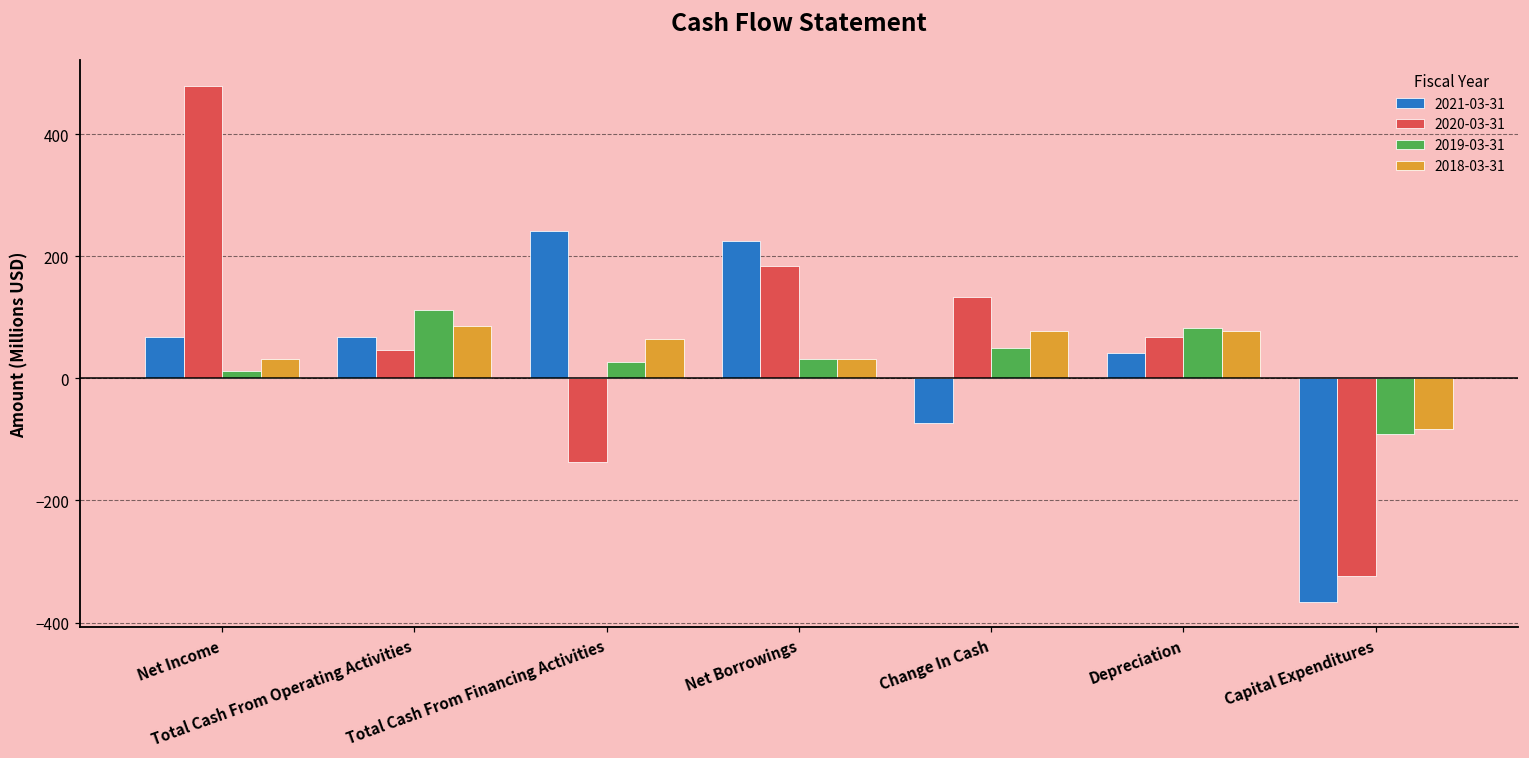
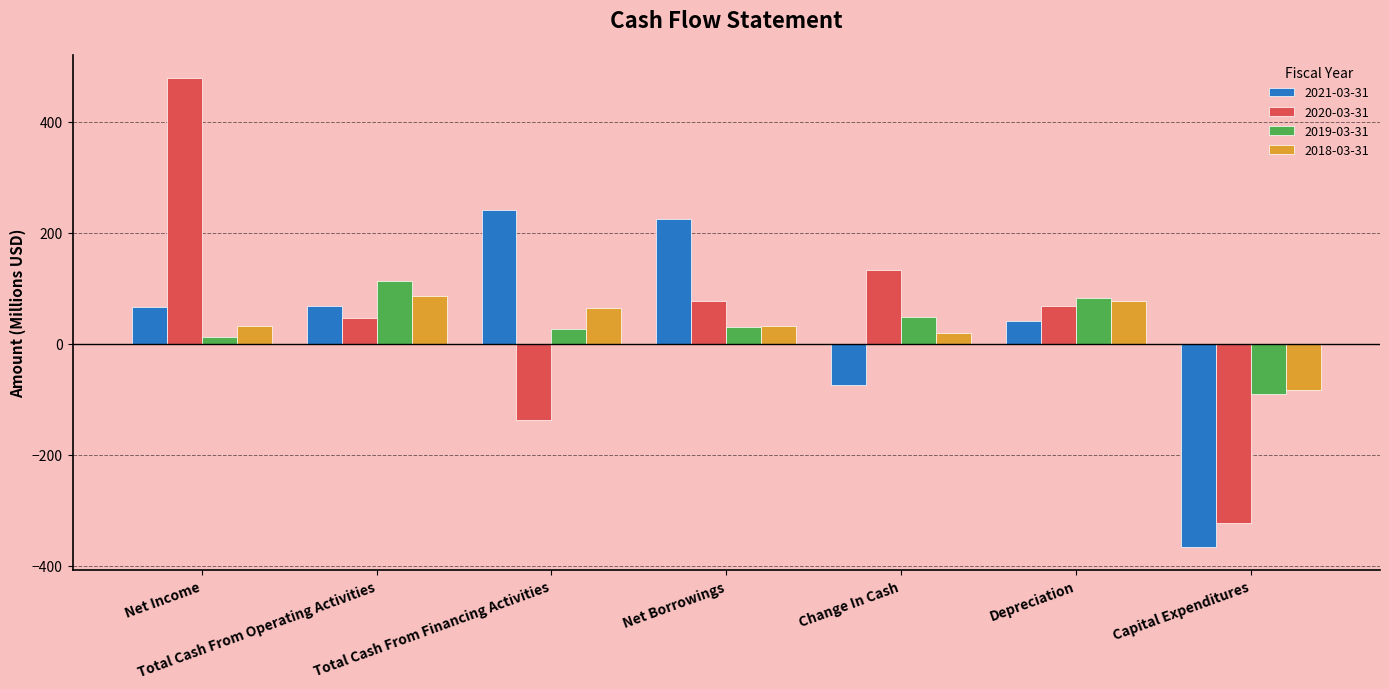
  {
    "2021-03-31": {
      "Net Income": 70,
      "Total Cash From Operating Activities": 70,
      "Total Cash From Financing Activities": 240,
      "Net Borrowings": 220,
      "Change In Cash": -70,
      "Depreciation": 40,
      "Capital Expenditures": -370
    },
    "2020-03-31": {
      "Net Income": 480,
      "Total Cash From Operating Activities": 50,
      "Total Cash From Financing Activities": -140,
-     "Net Borrowings": 180,
+     "Net Borrowings": 80,
      "Change In Cash": 130,
      "Depreciation": 70,
      "Capital Expenditures": -320
    },
    "2019-03-31": {
      "Net Income": 10,
      "Total Cash From Operating Activities": 110,
      "Total Cash From Financing Activities": 30,
      "Net Borrowings": 30,
      "Change In Cash": 50,
      "Depreciation": 80,
      "Capital Expenditures": -90
    },
    "2018-03-31": {
      "Net Income": 30,
      "Total Cash From Operating Activities": 90,
      "Total Cash From Financing Activities": 60,
      "Net Borrowings": 30,
-     "Change In Cash": 80,
+     "Change In Cash": 20,
      "Depreciation": 80,
      "Capital Expenditures": -80
    }
  }
